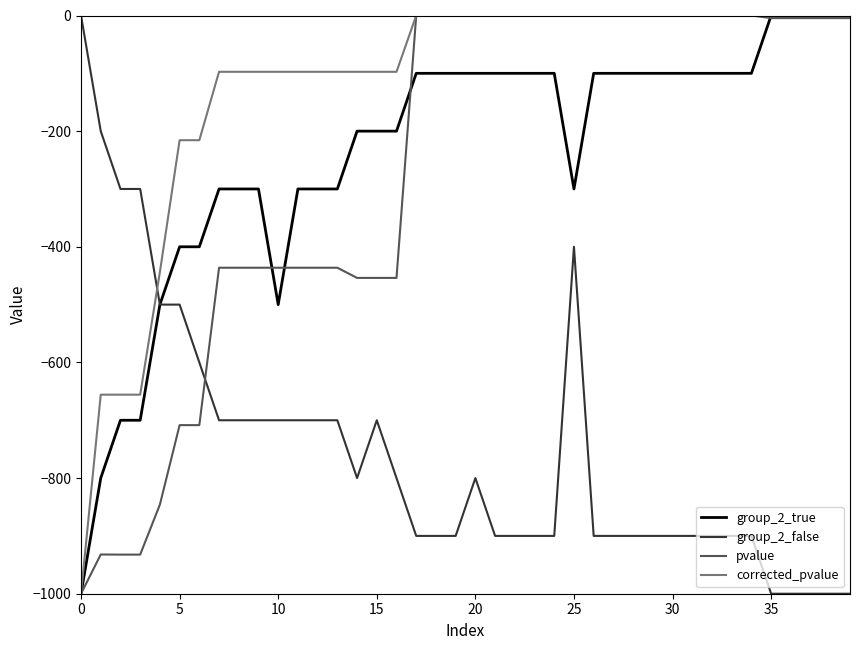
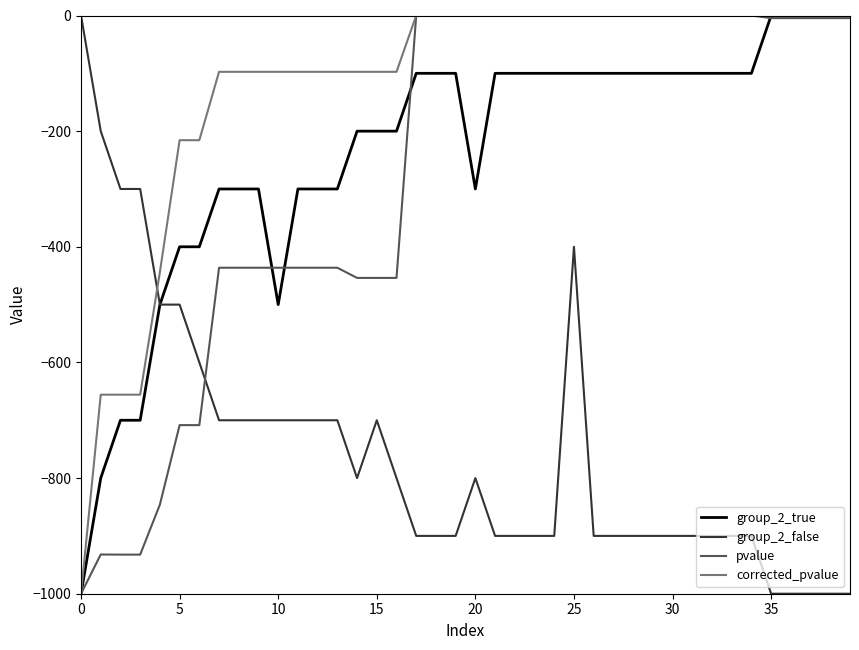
  {
    "group_2_true": {
      "5": -400,
      "10": -500,
      "15": -200,
-     "20": -100,
-     "25": -300,
+     "20": -300,
+     "25": -100,
      "30": -100
    }
  }
